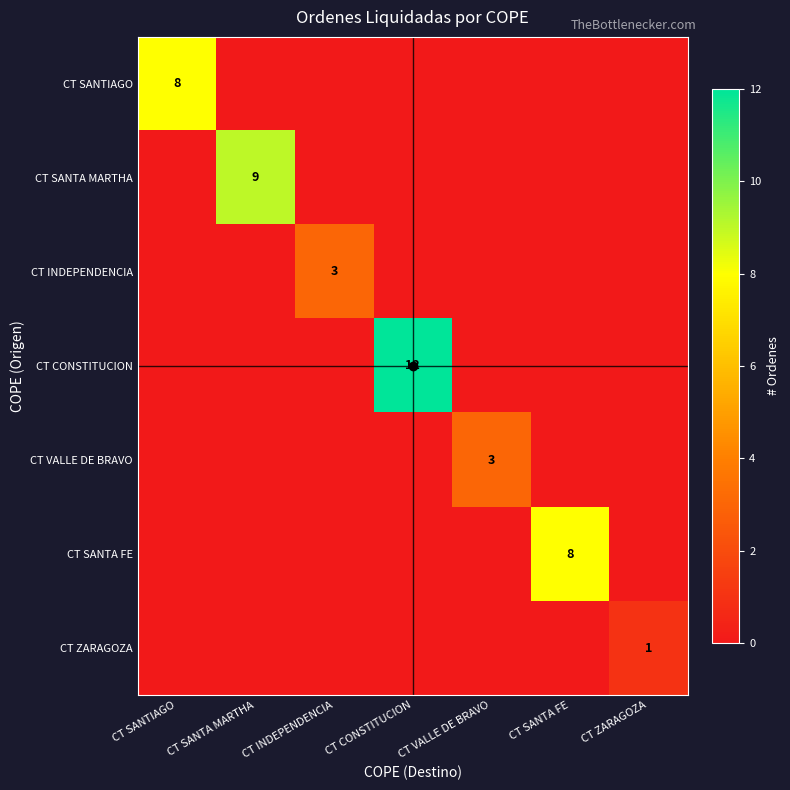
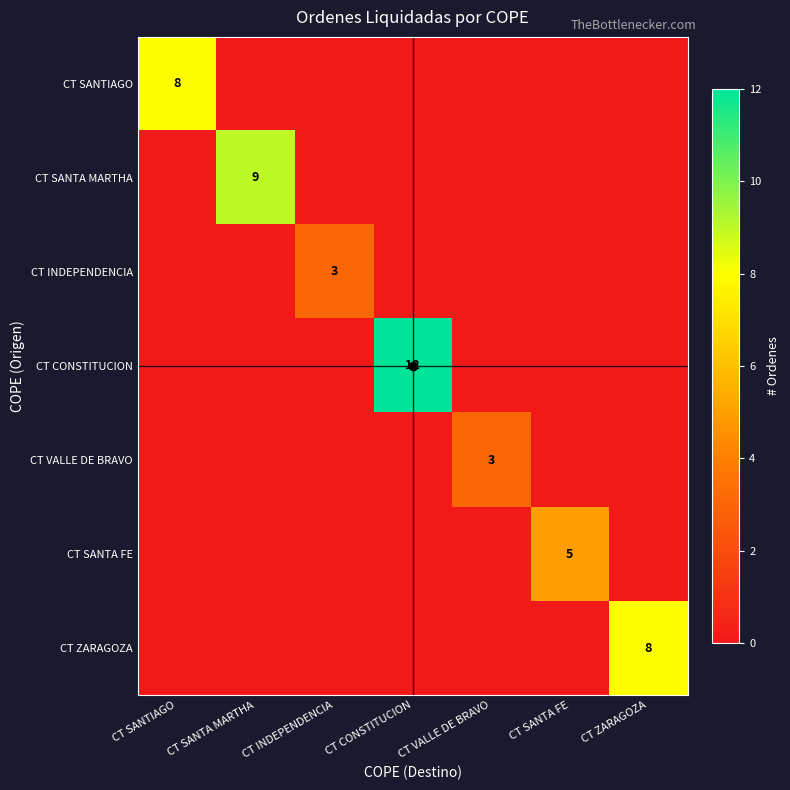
  {
    "CT SANTIAGO": {
      "CT SANTIAGO": 8
    },
    "CT SANTA MARTHA": {
      "CT SANTA MARTHA": 9
    },
    "CT INDEPENDENCIA": {
      "CT INDEPENDENCIA": 3
    },
    "CT VALLE DE BRAVO": {
      "CT VALLE DE BRAVO": 3
    },
    "CT SANTA FE": {
-     "CT SANTA FE": 8
+     "CT SANTA FE": 5
    },
    "CT ZARAGOZA": {
-     "CT ZARAGOZA": 1
+     "CT ZARAGOZA": 8
    }
  }
